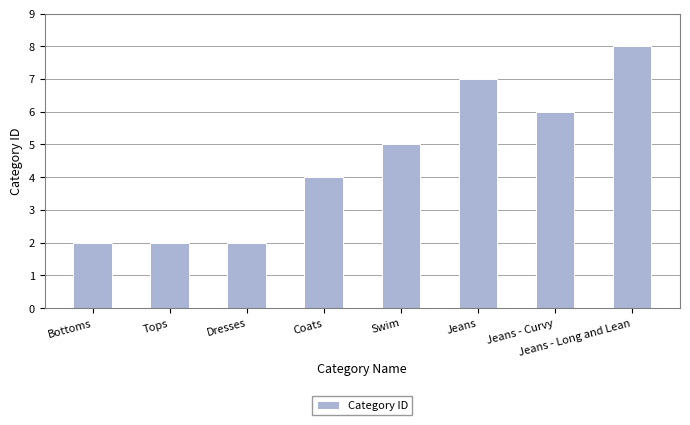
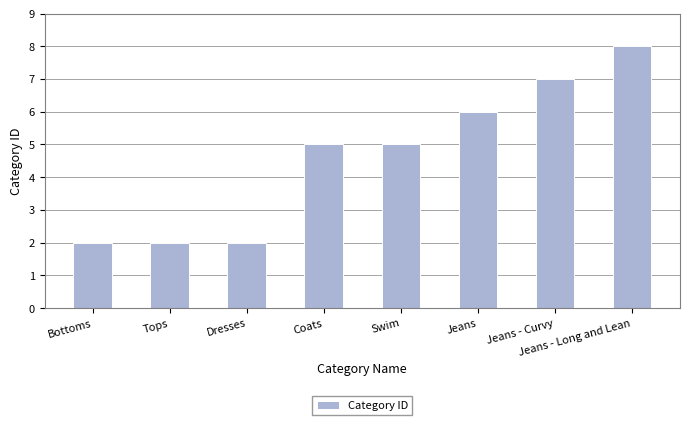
  {
    "Bottoms": 2,
    "Tops": 2,
    "Dresses": 2,
-   "Coats": 4,
+   "Coats": 5,
    "Swim": 5,
-   "Jeans": 7,
-   "Jeans - Curvy": 6,
+   "Jeans": 6,
+   "Jeans - Curvy": 7,
    "Jeans - Long and Lean": 8
  }
